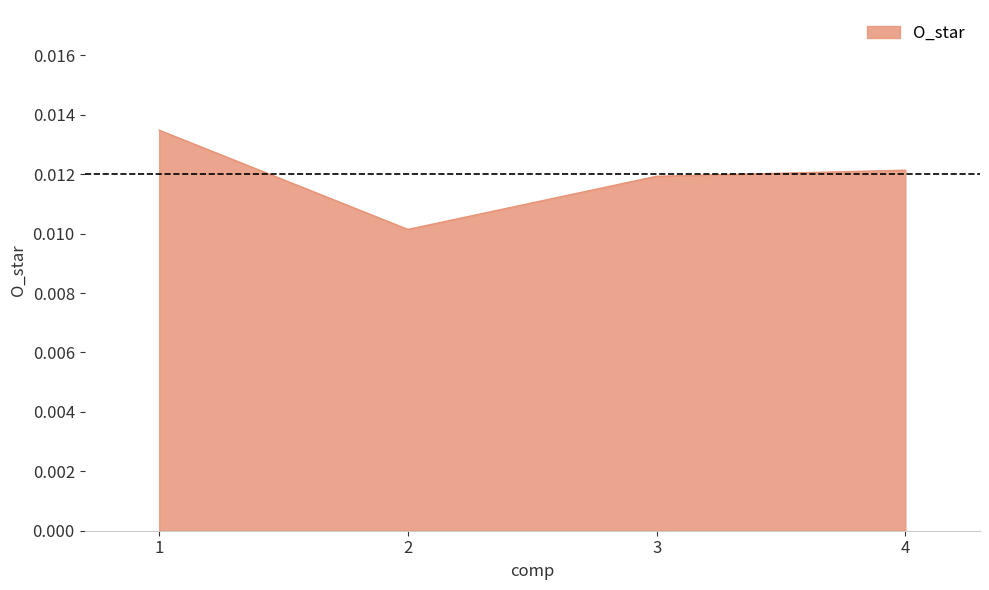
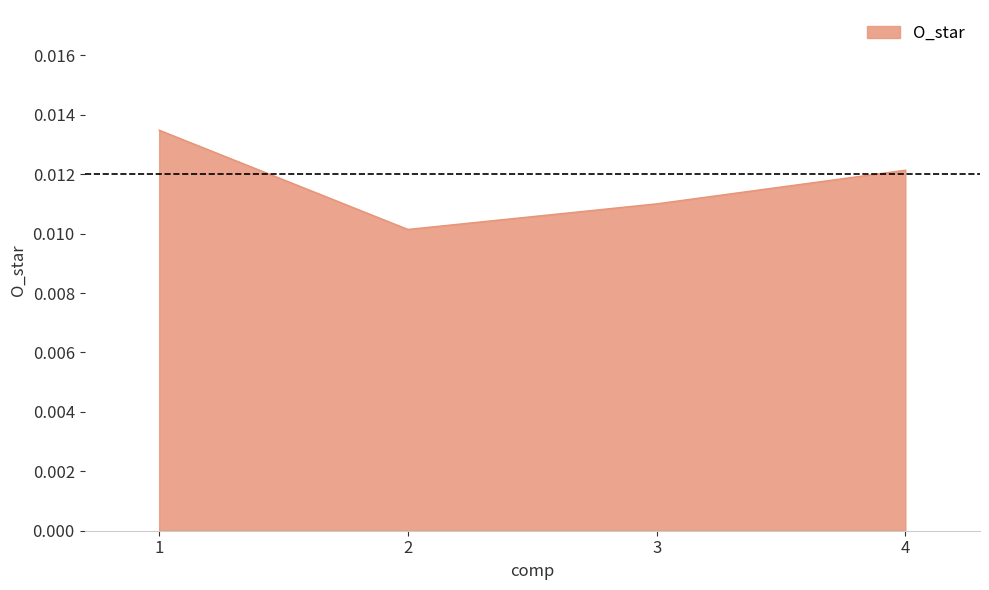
  {
    "1": 0.0135,
    "2": 0.0101,
-   "3": 0.0119,
+   "3": 0.0110,
    "4": 0.0121
  }
